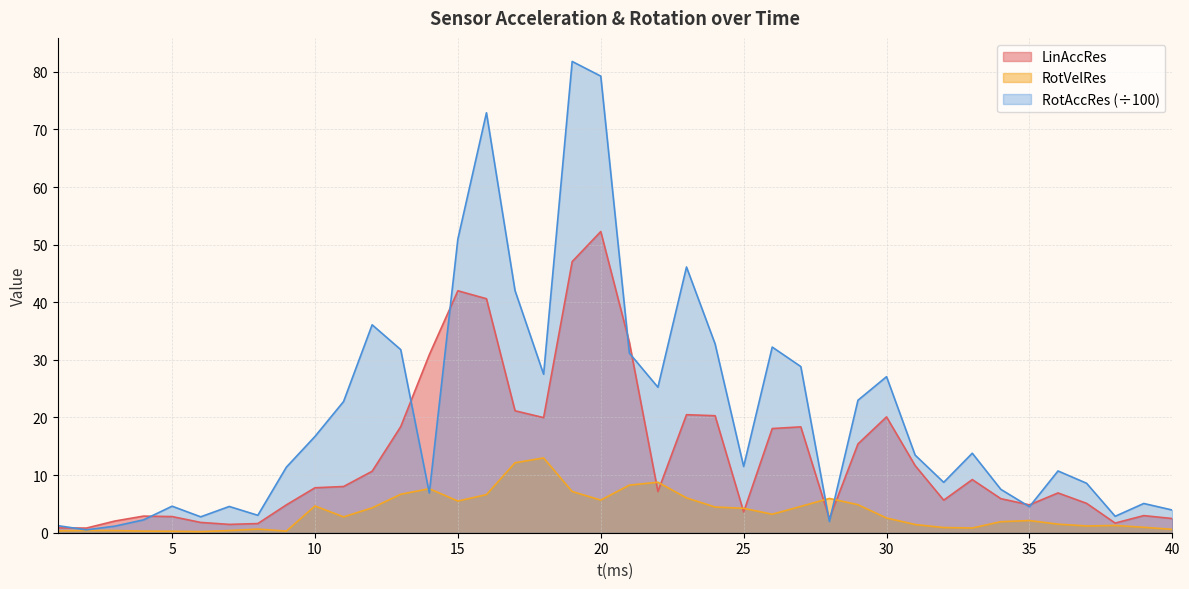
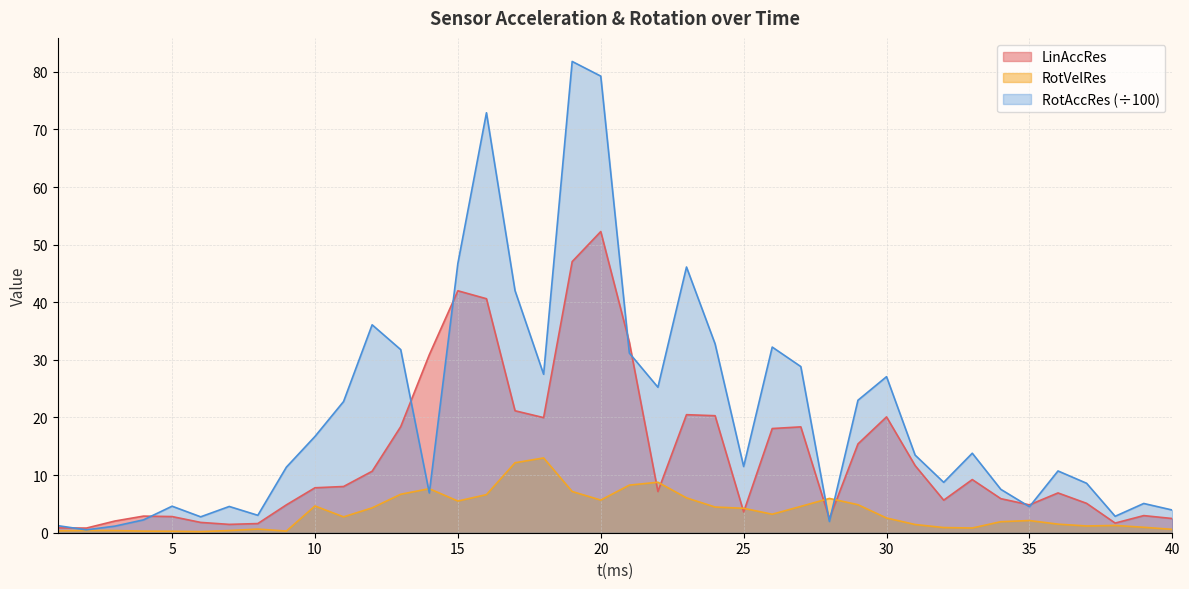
  {
    "LinAccRes": {
      "5": 3,
      "10": 8,
      "15": 42,
      "20": 52,
      "25": 4,
      "30": 20,
      "40": 2
    },
    "RotVelRes": {
      "5": 0,
      "10": 5,
      "15": 5,
      "20": 6,
      "25": 4,
      "30": 3,
      "35": 2,
      "40": 1
    },
    "RotAccRes (÷100)": {
      "5": 5,
      "10": 17,
-     "15": 51,
+     "15": 47,
      "20": 79,
      "25": 11,
      "30": 27,
      "40": 4
    }
  }
